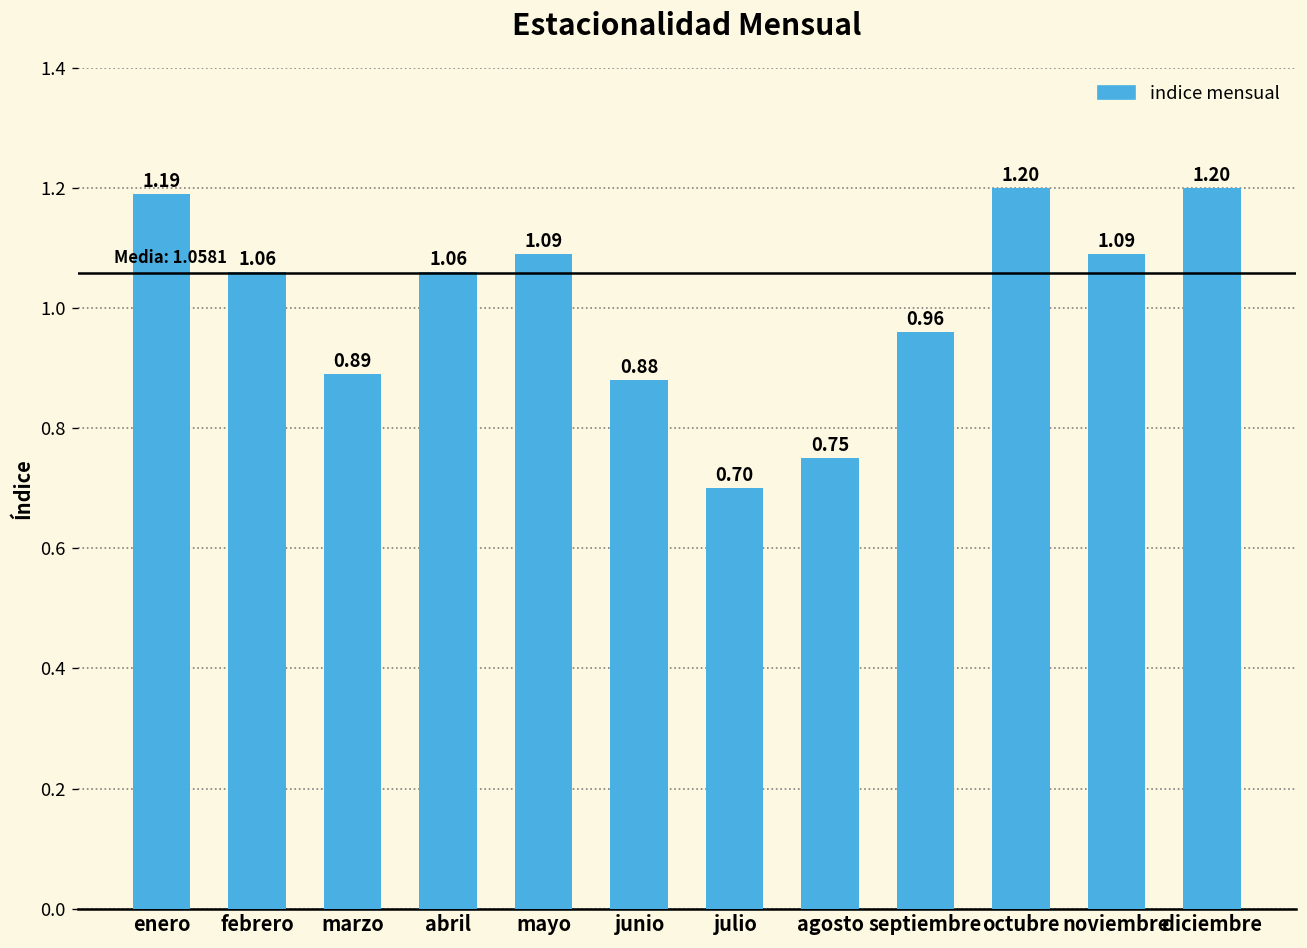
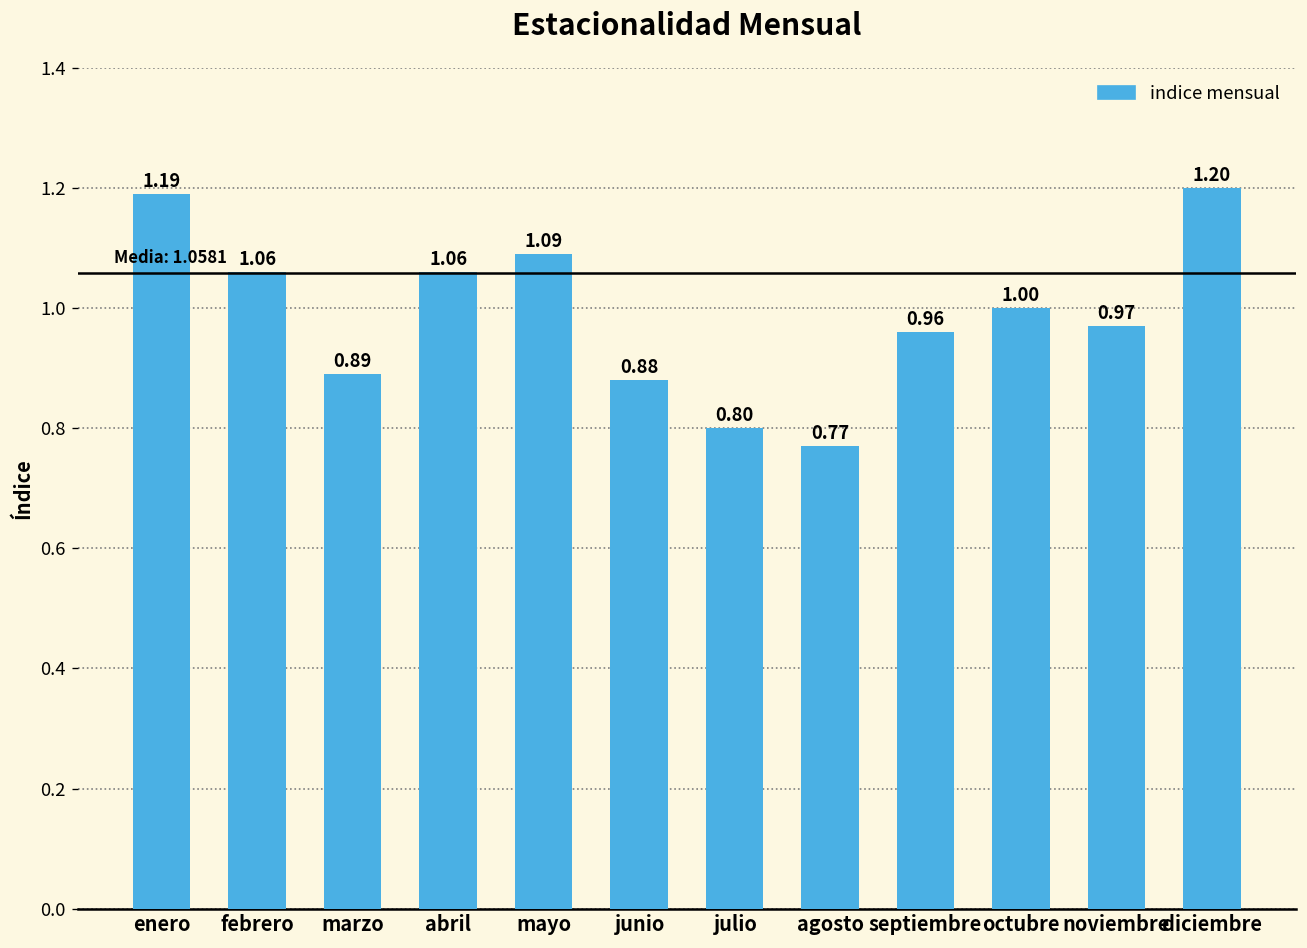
  {
    "enero": 1.19,
    "febrero": 1.06,
    "marzo": 0.89,
    "abril": 1.06,
    "mayo": 1.09,
    "junio": 0.88,
-   "julio": 0.70,
-   "agosto": 0.75,
+   "julio": 0.80,
+   "agosto": 0.77,
    "septiembre": 0.96,
-   "octubre": 1.20,
-   "noviembre": 1.09,
+   "octubre": 1.00,
+   "noviembre": 0.97,
    "diciembre": 1.20
  }
